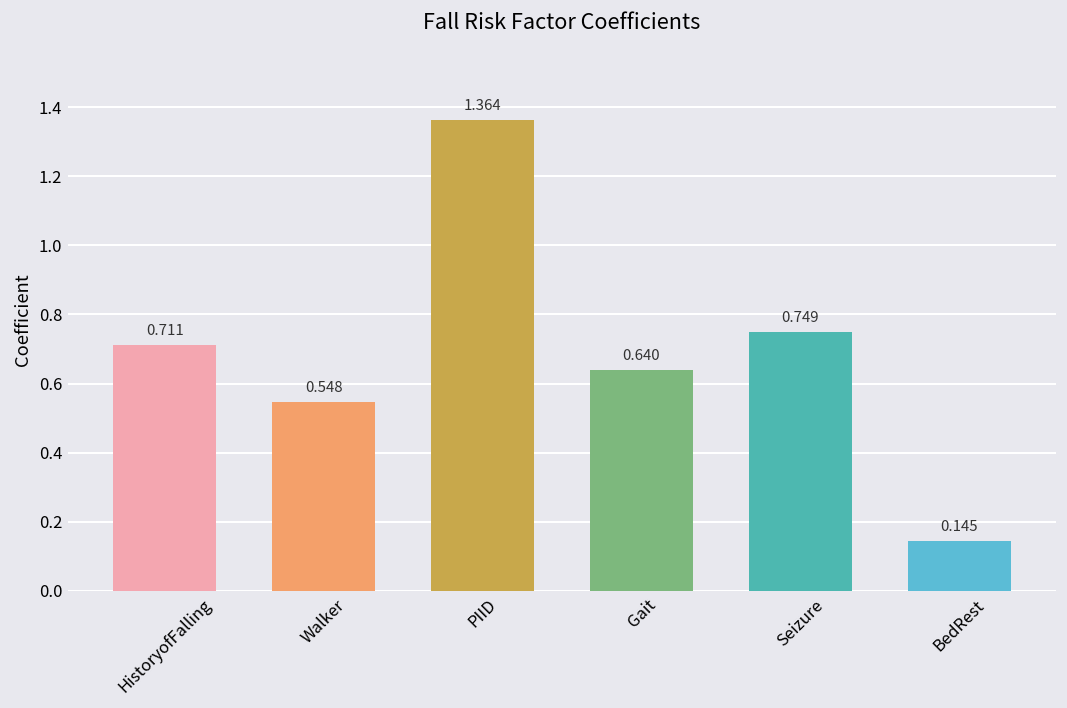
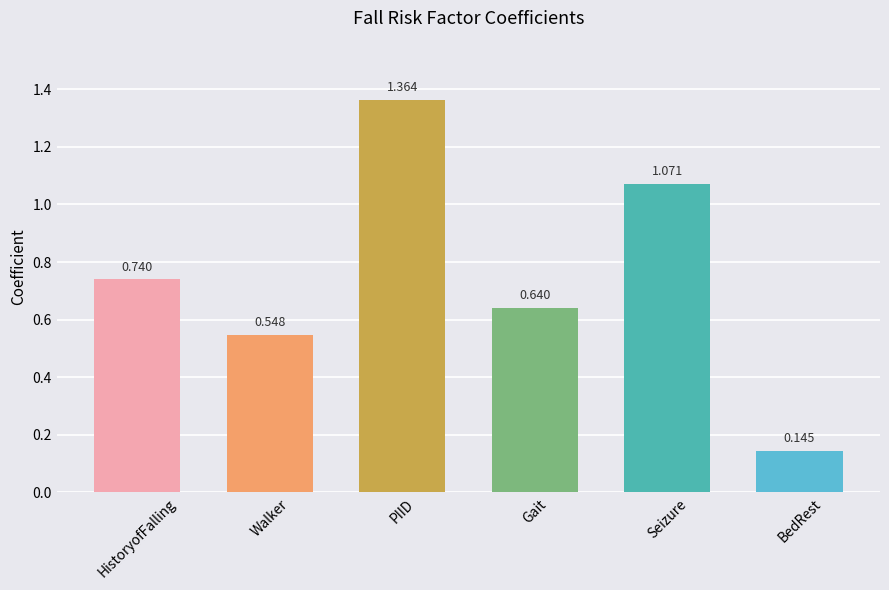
  {
-   "HistoryofFalling": 0.711,
+   "HistoryofFalling": 0.740,
    "Walker": 0.548,
    "PIID": 1.364,
    "Gait": 0.640,
-   "Seizure": 0.749,
+   "Seizure": 1.071,
    "BedRest": 0.145
  }
